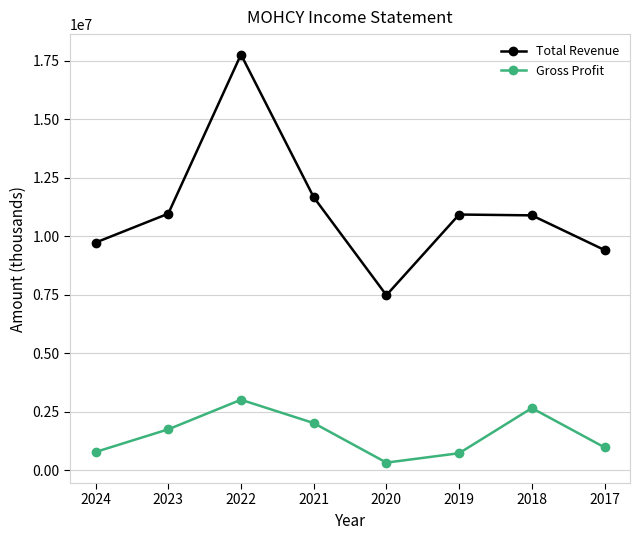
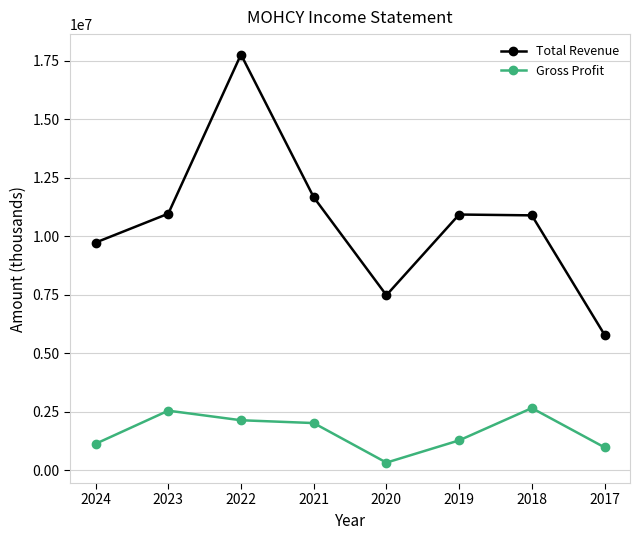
  {
    "Total Revenue": {
      "2024": 9700000,
      "2023": 11000000,
      "2022": 17800000,
      "2021": 11700000,
      "2020": 7500000,
      "2019": 10900000,
      "2018": 10900000,
-     "2017": 9400000
+     "2017": 5800000
    },
    "Gross Profit": {
-     "2024": 800000,
-     "2023": 1800000,
-     "2022": 3000000,
+     "2024": 1100000,
+     "2023": 2600000,
+     "2022": 2100000,
      "2021": 2000000,
      "2020": 300000,
-     "2019": 700000,
+     "2019": 1300000,
      "2018": 2700000,
      "2017": 1000000
    }
  }
